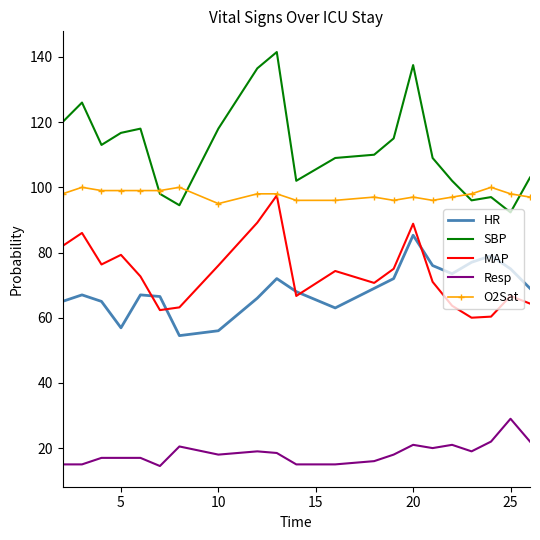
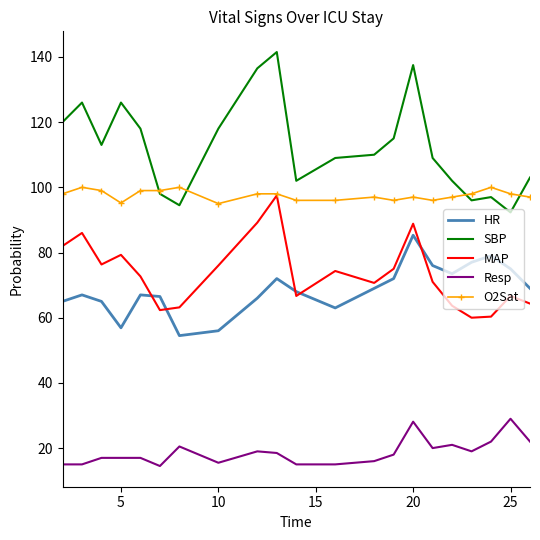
  {
    "HR": {
      "5": 57,
      "10": 56,
      "20": 85
    },
    "SBP": {
-     "5": 117,
+     "5": 126,
      "10": 118,
      "20": 138
    },
    "MAP": {
      "5": 79,
      "10": 76,
      "20": 89
    },
    "Resp": {
      "5": 17,
-     "10": 18,
-     "20": 21,
+     "10": 16,
+     "20": 28,
      "25": 29
    },
    "O2Sat": {
-     "5": 99,
+     "5": 95,
      "10": 95,
      "20": 97,
      "25": 98
    }
  }
